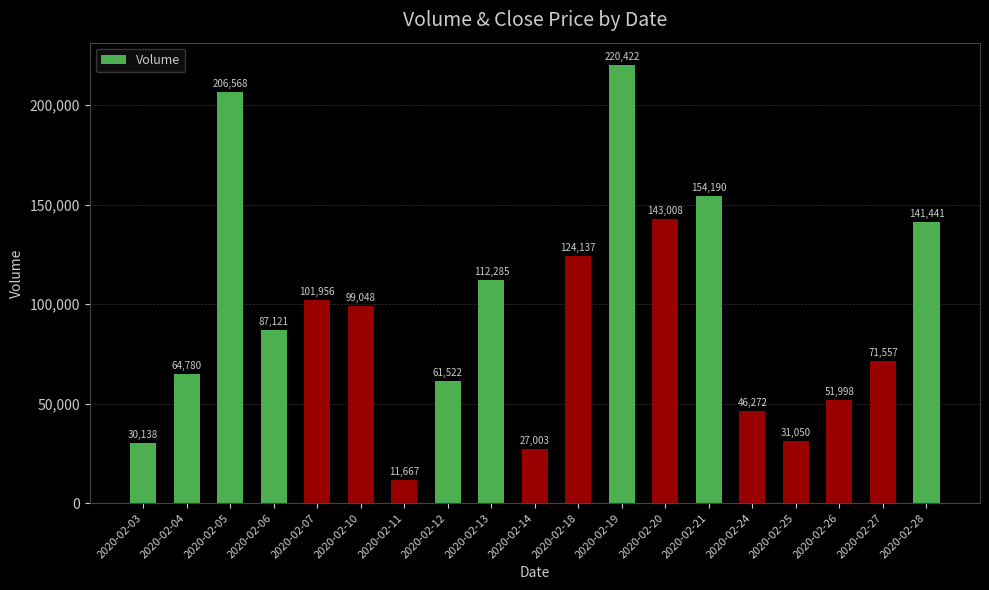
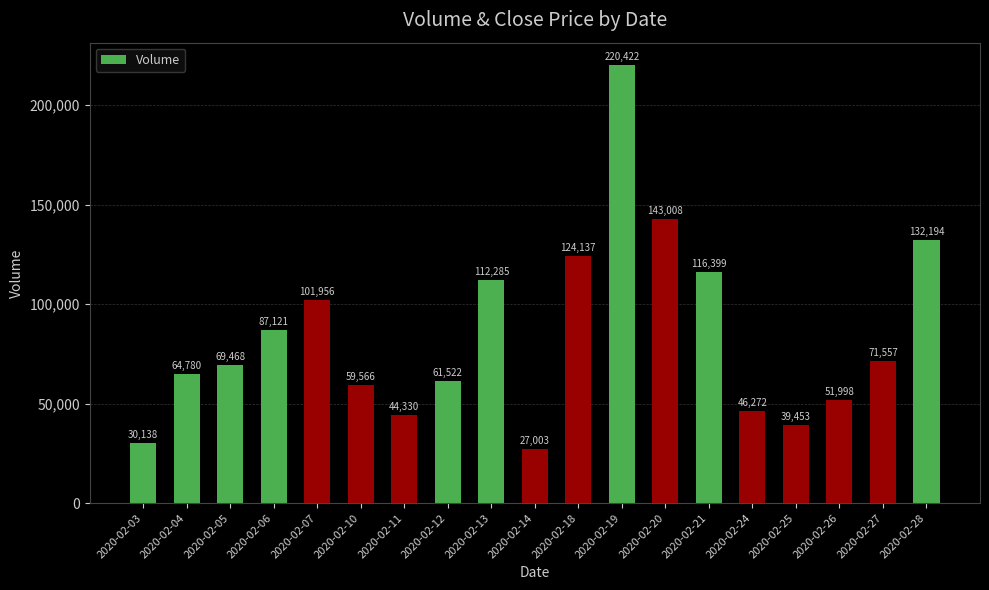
  {
    "2020-02-03": "30,138",
    "2020-02-04": "64,780",
-   "2020-02-05": "206,568",
+   "2020-02-05": "69,468",
    "2020-02-06": "87,121",
    "2020-02-07": "101,956",
-   "2020-02-10": "99,048",
-   "2020-02-11": "11,667",
+   "2020-02-10": "59,566",
+   "2020-02-11": "44,330",
    "2020-02-12": "61,522",
    "2020-02-13": "112,285",
    "2020-02-14": "27,003",
    "2020-02-18": "124,137",
    "2020-02-19": "220,422",
    "2020-02-20": "143,008",
-   "2020-02-21": "154,190",
+   "2020-02-21": "116,399",
    "2020-02-24": "46,272",
-   "2020-02-25": "31,050",
+   "2020-02-25": "39,453",
    "2020-02-26": "51,998",
    "2020-02-27": "71,557",
-   "2020-02-28": "141,441"
+   "2020-02-28": "132,194"
  }
